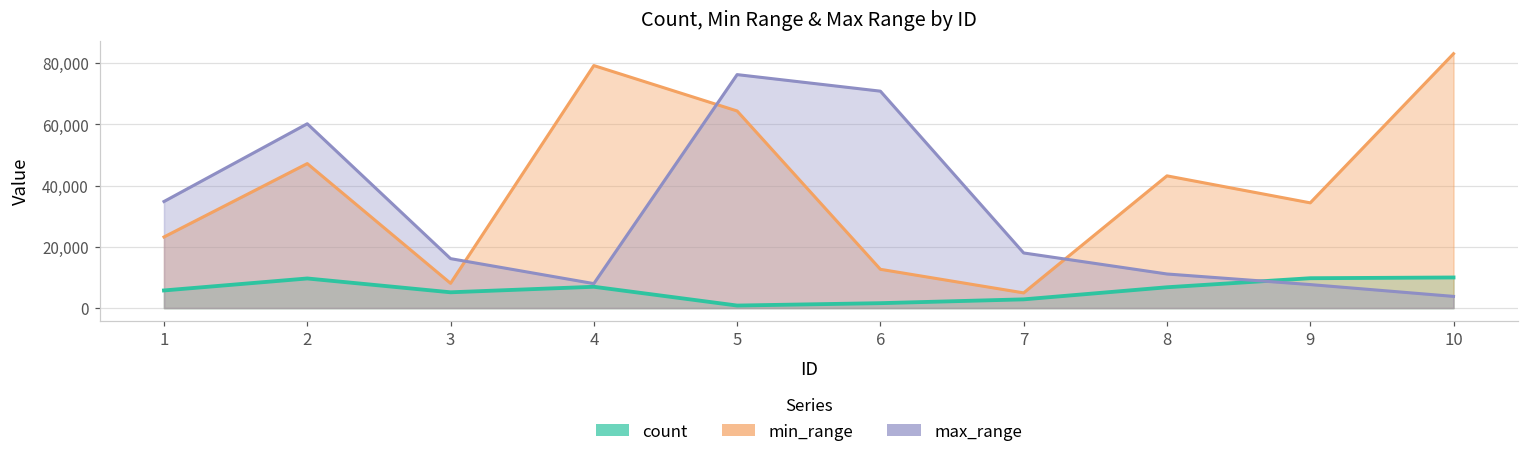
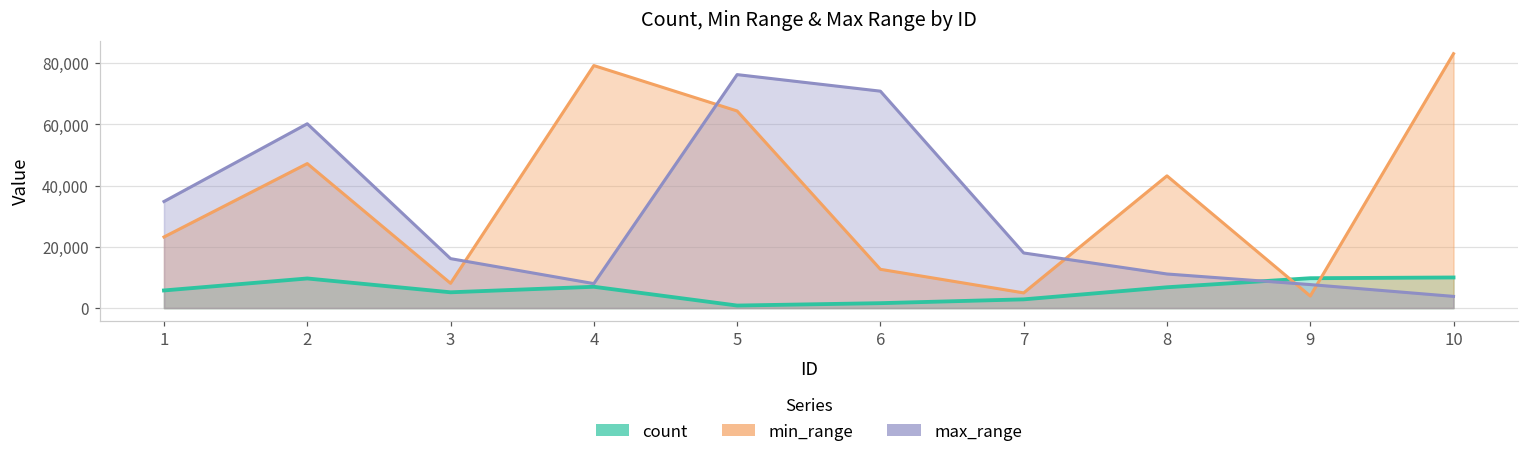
  {
    "min_range": {
      "1": "23,000",
      "2": "47,000",
      "3": "8,000",
      "4": "79,000",
      "5": "64,000",
      "6": "13,000",
      "7": "5,000",
      "8": "43,000",
-     "9": "34,000",
+     "9": "4,000",
      "10": "83,000"
    }
  }
